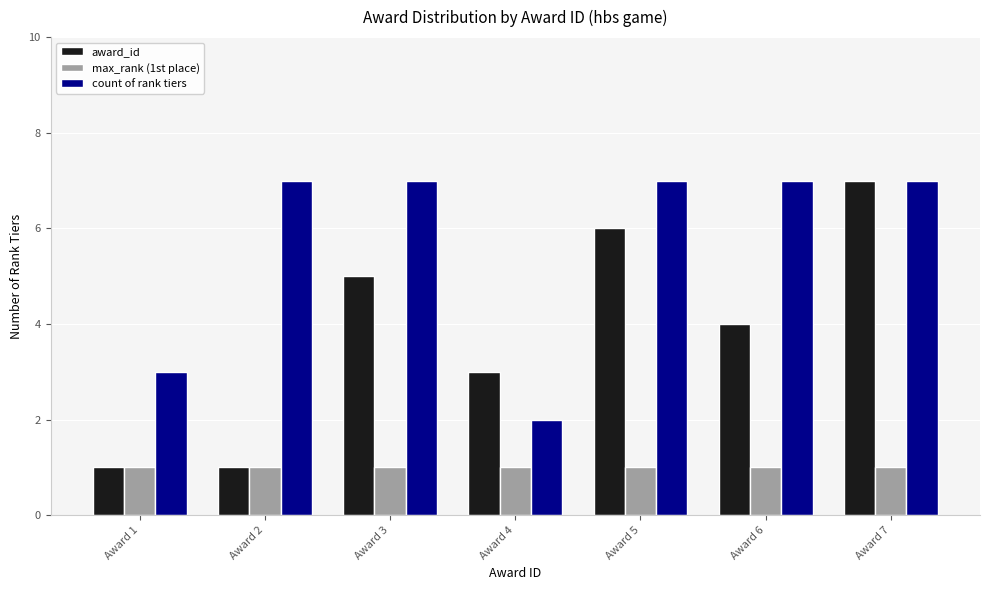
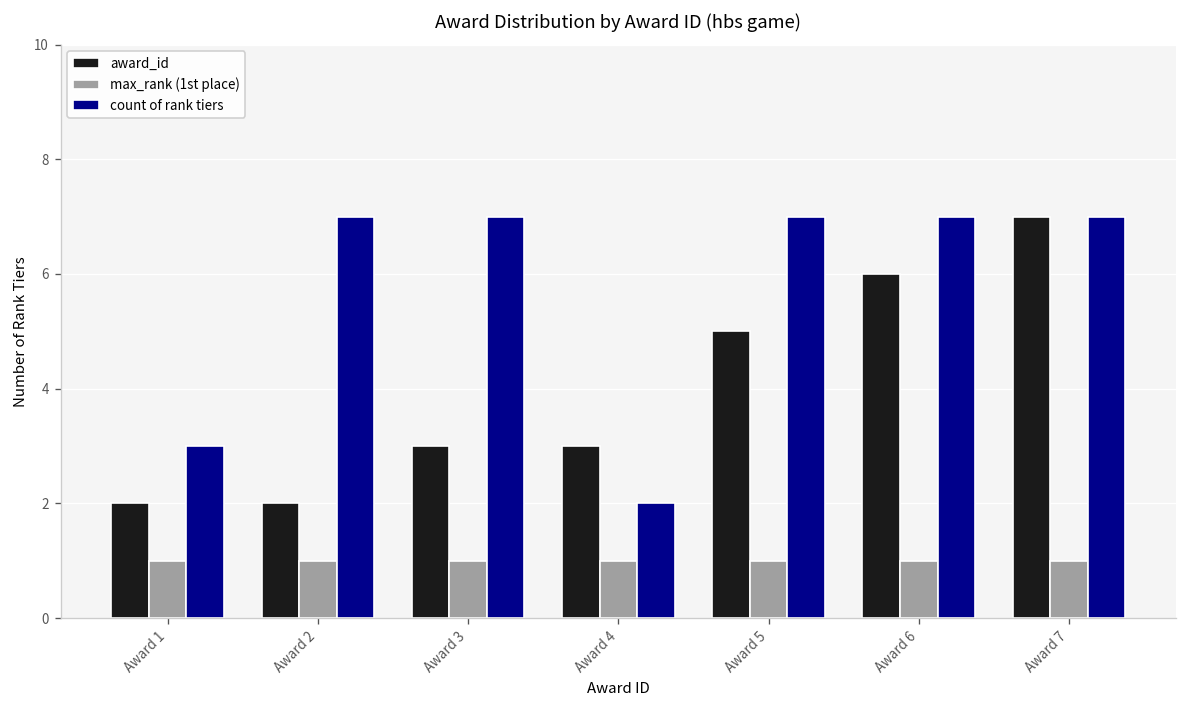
  {
    "award_id": {
-     "Award 1": 1,
-     "Award 2": 1,
-     "Award 3": 5,
+     "Award 1": 2,
+     "Award 2": 2,
+     "Award 3": 3,
      "Award 4": 3,
-     "Award 5": 6,
-     "Award 6": 4,
+     "Award 5": 5,
+     "Award 6": 6,
      "Award 7": 7
    },
    "max_rank (1st place)": {
      "Award 1": 1,
      "Award 2": 1,
      "Award 3": 1,
      "Award 4": 1,
      "Award 5": 1,
      "Award 6": 1,
      "Award 7": 1
    },
    "count of rank tiers": {
      "Award 1": 3,
      "Award 2": 7,
      "Award 3": 7,
      "Award 4": 2,
      "Award 5": 7,
      "Award 6": 7,
      "Award 7": 7
    }
  }
